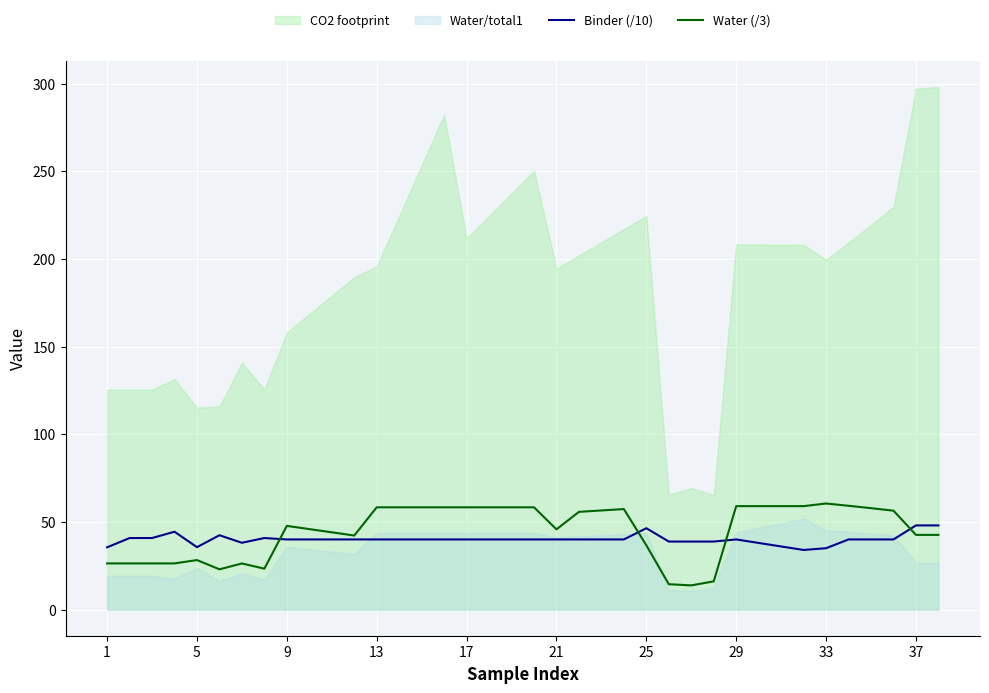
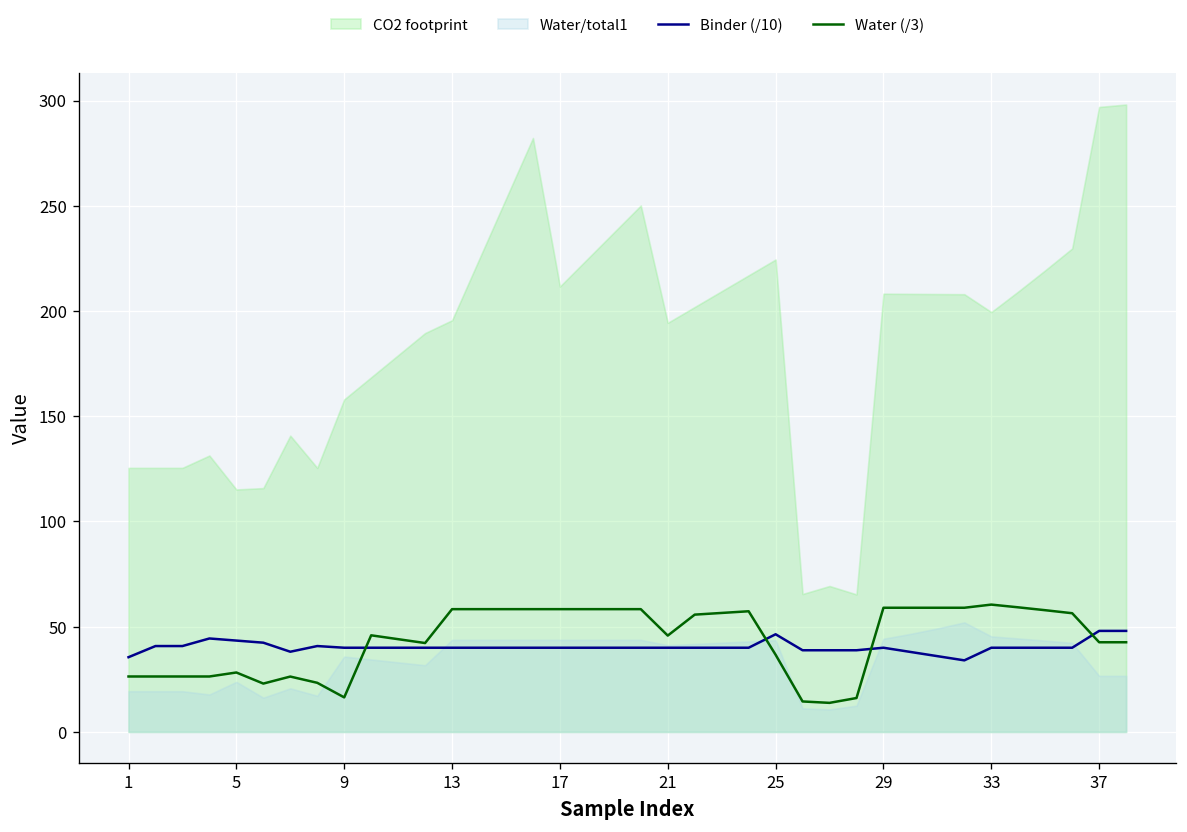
  {
    "Binder (/10)": {
      "1": 36,
-     "5": 36,
+     "5": 43,
      "9": 40,
      "13": 40,
      "17": 40,
      "25": 46,
      "29": 40,
-     "33": 35,
+     "33": 40,
      "37": 48
    },
    "Water (/3)": {
      "1": 26,
      "5": 28,
-     "9": 48,
+     "9": 16,
      "13": 58,
      "17": 58,
      "21": 46,
      "25": 37,
      "29": 59,
      "33": 61,
      "37": 43
    }
  }
